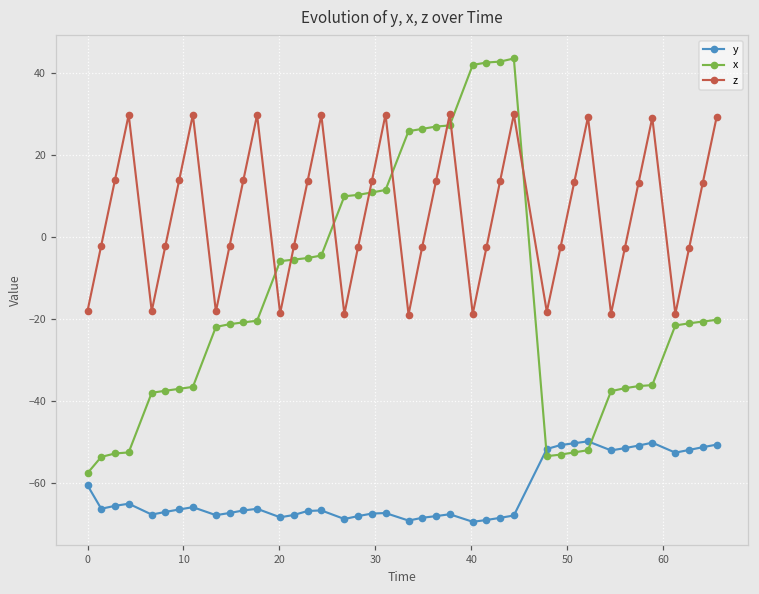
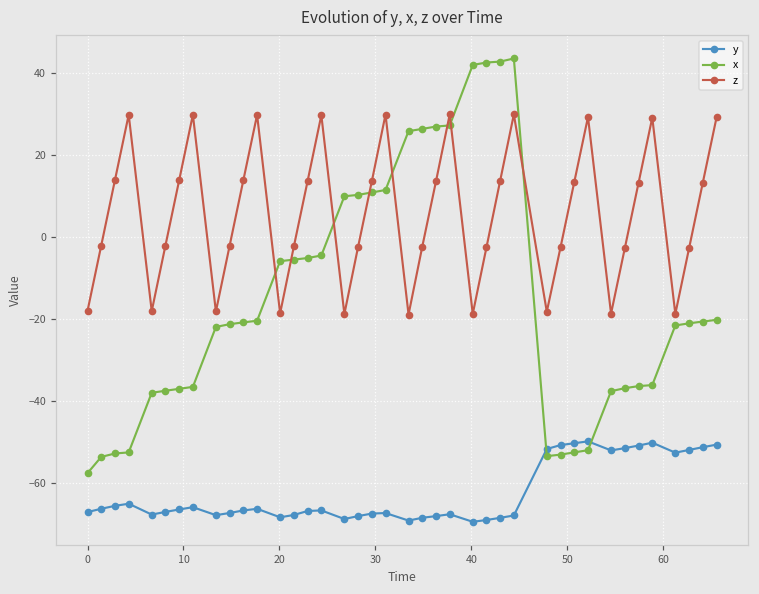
  {
    "y": {
-     "0": -61
+     "0": -67
    },
    "x": {
      "0": -58
    },
    "z": {
      "0": -18
    }
  }
